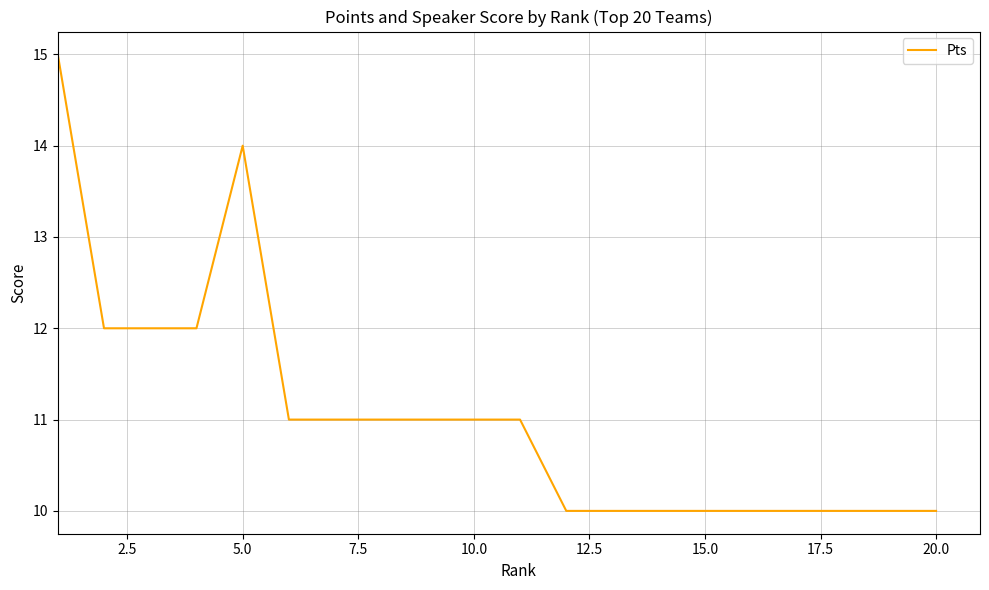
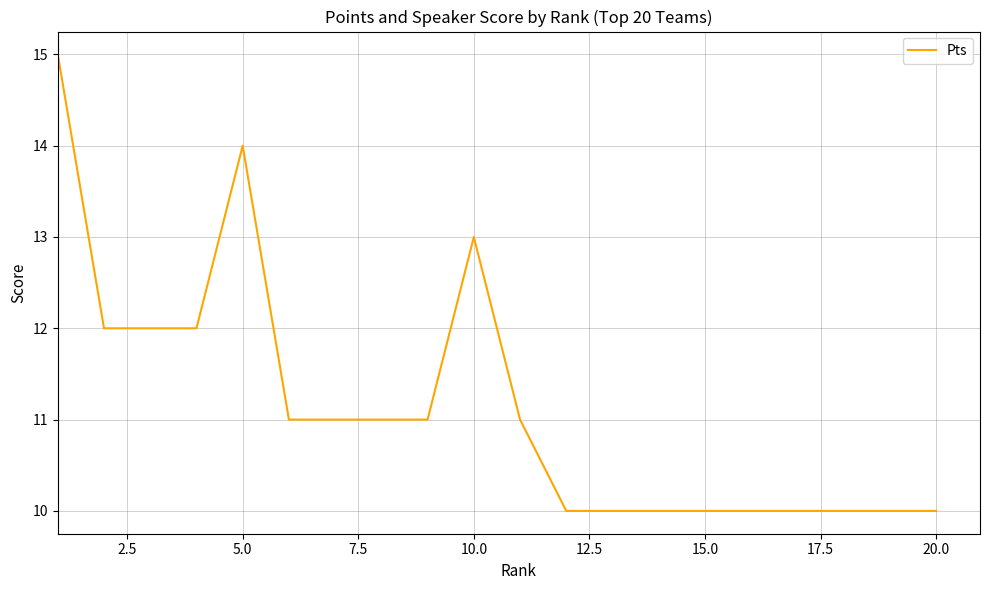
  {
    "5.0": 14,
-   "10.0": 11,
+   "10.0": 13,
    "15.0": 10,
    "20.0": 10
  }
